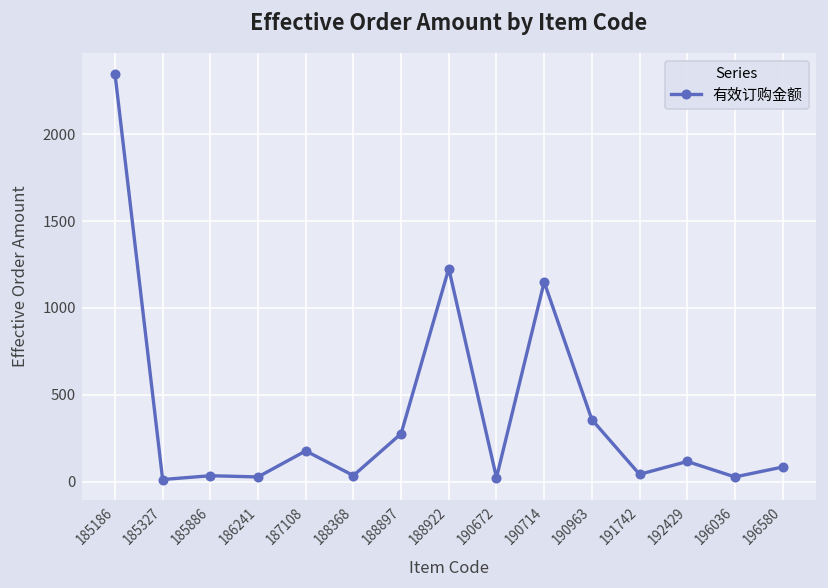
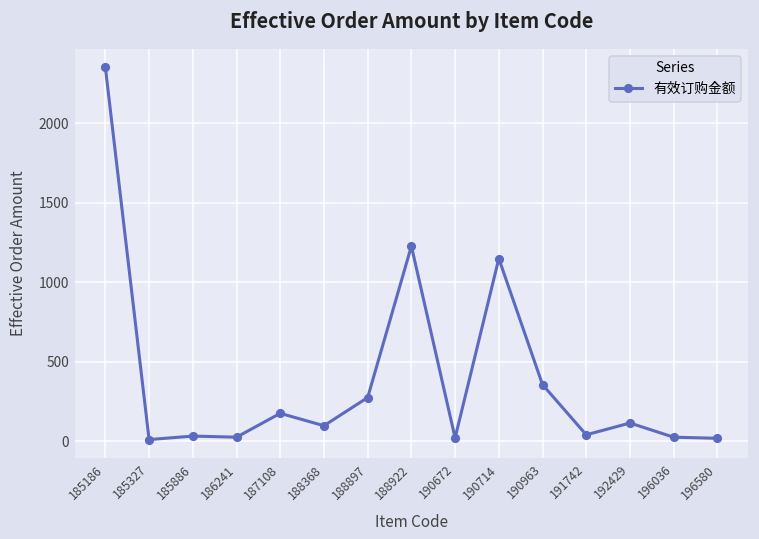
  {
    "185186": 2350,
    "185327": 10,
    "185886": 30,
    "186241": 30,
    "187108": 180,
-   "188368": 40,
+   "188368": 100,
    "188897": 280,
    "188922": 1230,
    "190672": 20,
    "190714": 1150,
    "190963": 360,
    "191742": 40,
    "192429": 120,
    "196036": 30,
-   "196580": 80
+   "196580": 20
  }
